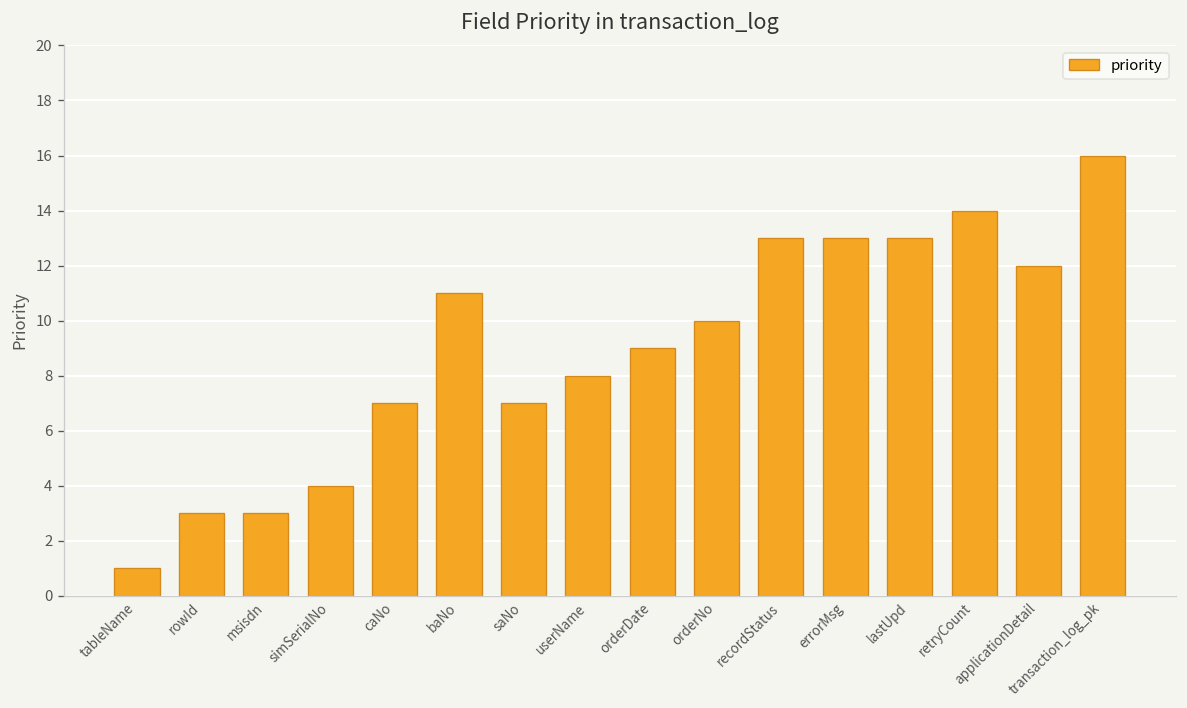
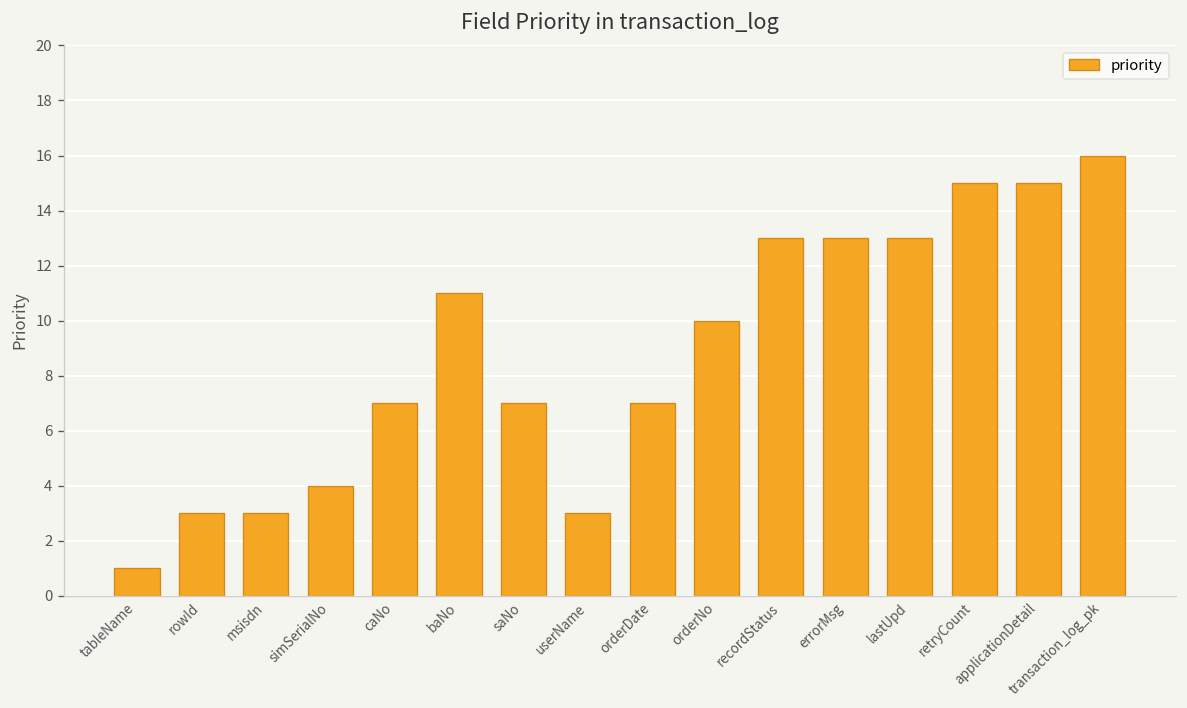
  {
    "tableName": 1,
    "rowId": 3,
    "msisdn": 3,
    "simSerialNo": 4,
    "caNo": 7,
    "baNo": 11,
    "saNo": 7,
-   "userName": 8,
-   "orderDate": 9,
+   "userName": 3,
+   "orderDate": 7,
    "orderNo": 10,
    "recordStatus": 13,
    "errorMsg": 13,
    "lastUpd": 13,
-   "retryCount": 14,
-   "applicationDetail": 12,
+   "retryCount": 15,
+   "applicationDetail": 15,
    "transaction_log_pk": 16
  }
